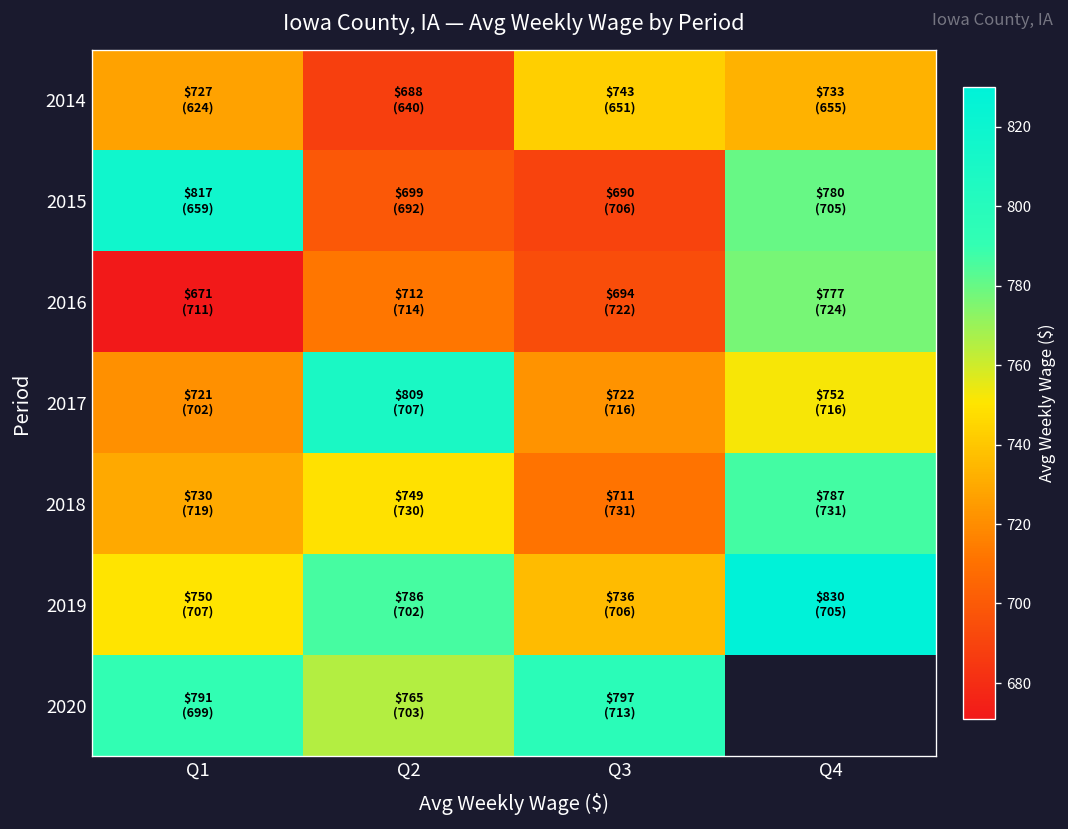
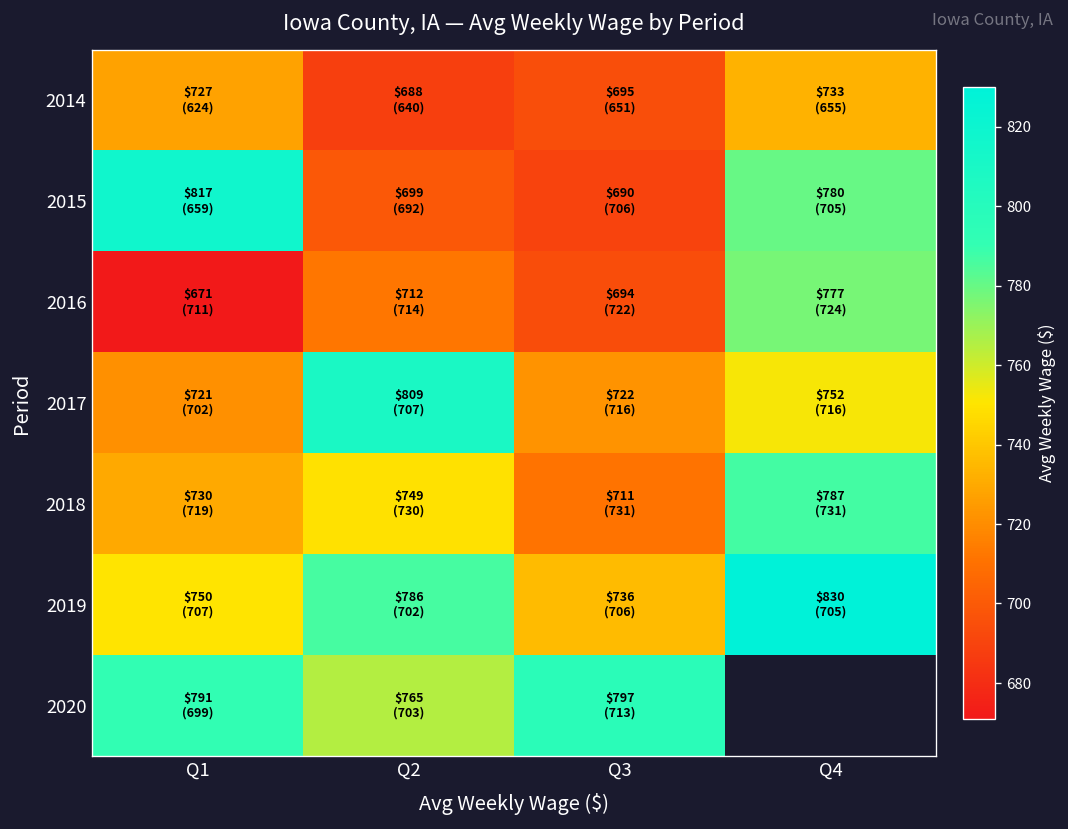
  {
    "2014": {
-     "Q3": "$743"
+     "Q3": "$695"
    }
  }
